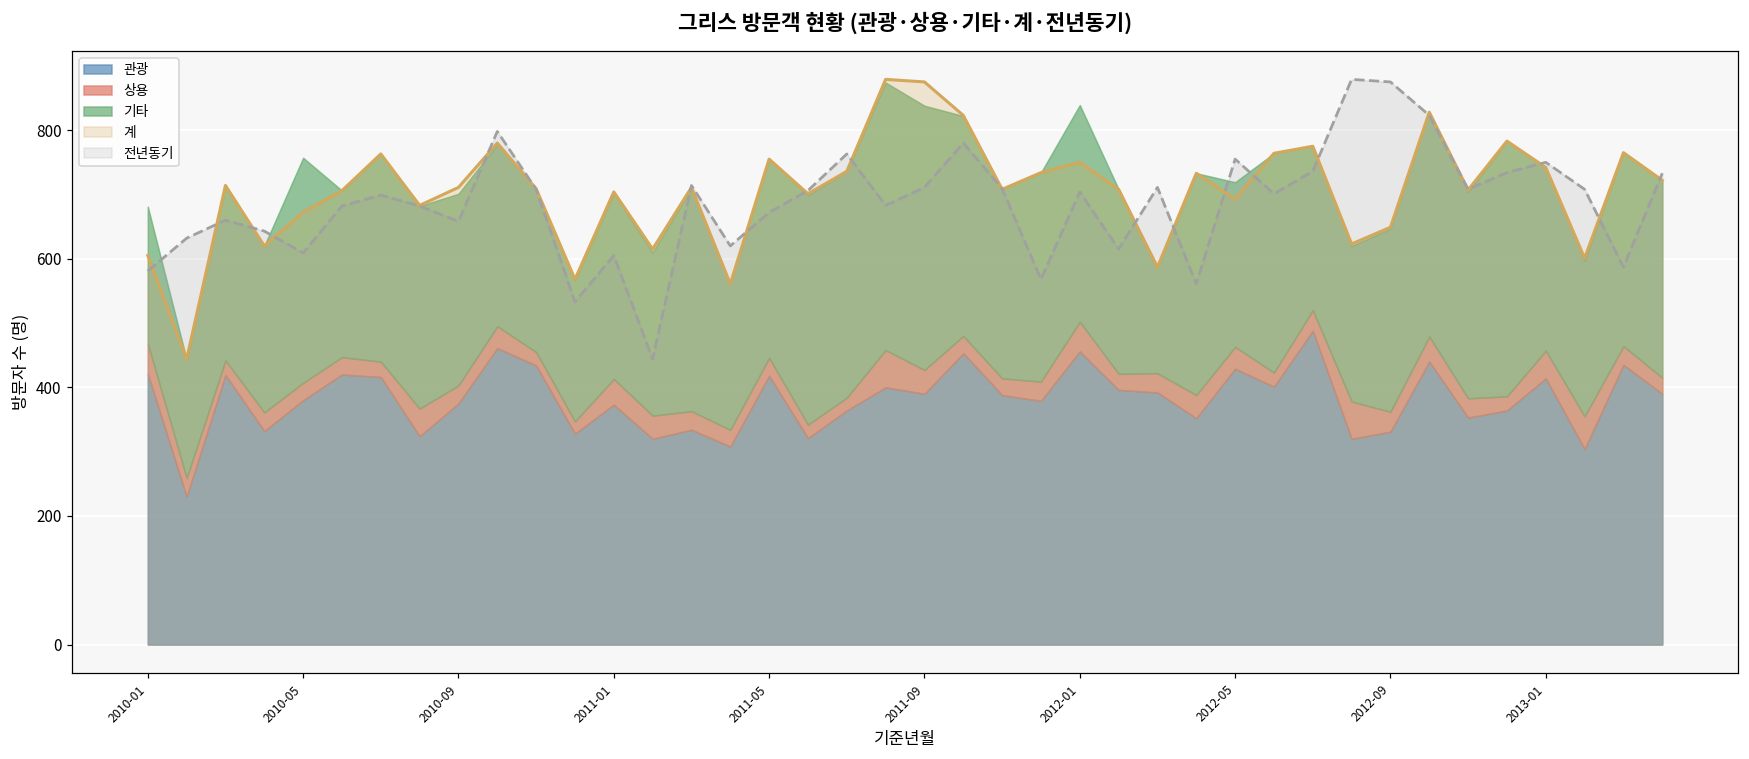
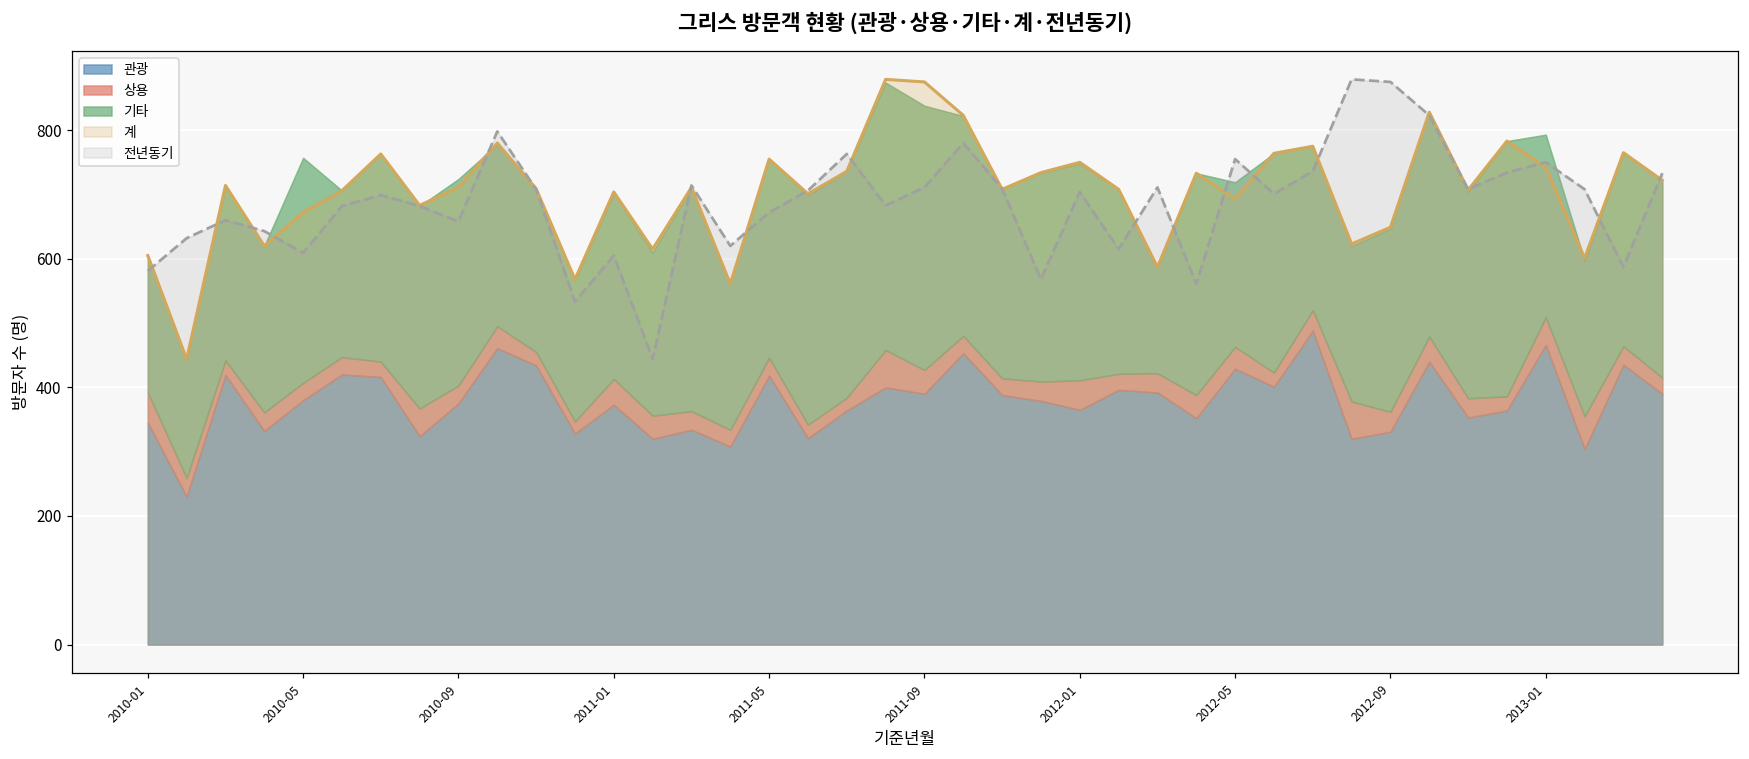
  {
    "관광": {
-     "2010-01": 420,
+     "2010-01": 350,
      "2010-05": 380,
      "2010-09": 380,
      "2011-01": 370,
      "2011-05": 420,
      "2011-09": 390,
-     "2012-01": 460,
+     "2012-01": 370,
      "2012-05": 430,
      "2012-09": 330,
-     "2013-01": 410
+     "2013-01": 470
    },
    "기타": {
      "2010-05": 350,
-     "2010-09": 300,
+     "2010-09": 320,
      "2011-09": 410,
      "2012-05": 260
    }
  }
